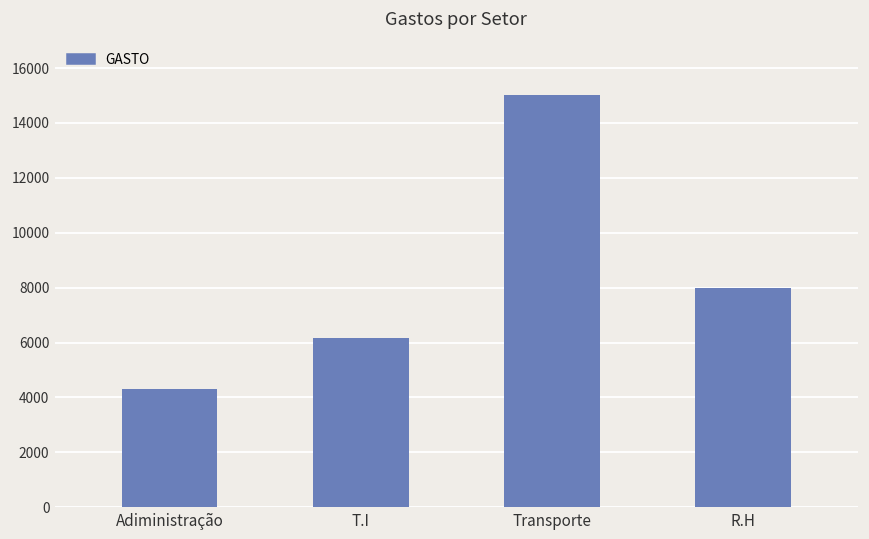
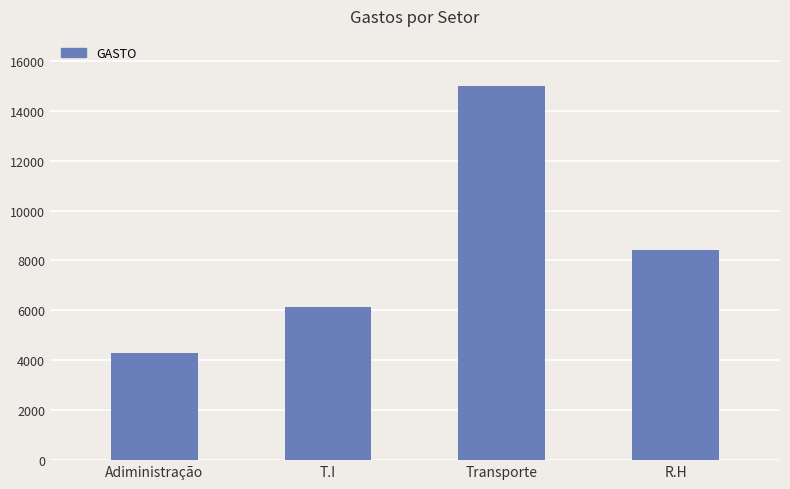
  {
    "Adiministração": 4300,
    "T.I": 6200,
    "Transporte": 15000,
-   "R.H": 8000
+   "R.H": 8400
  }
